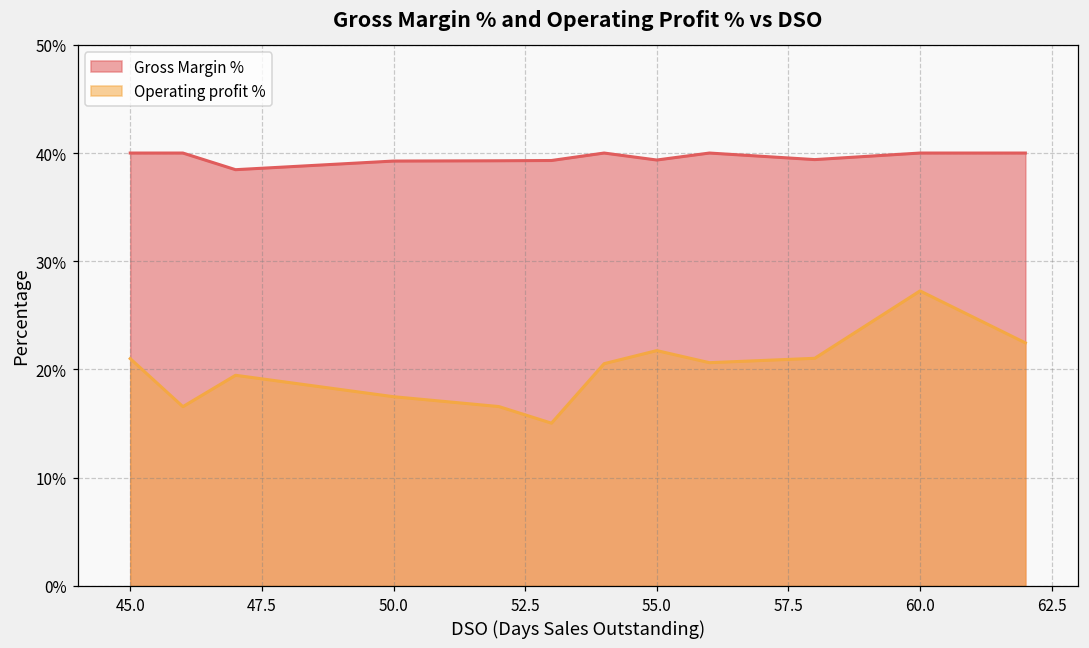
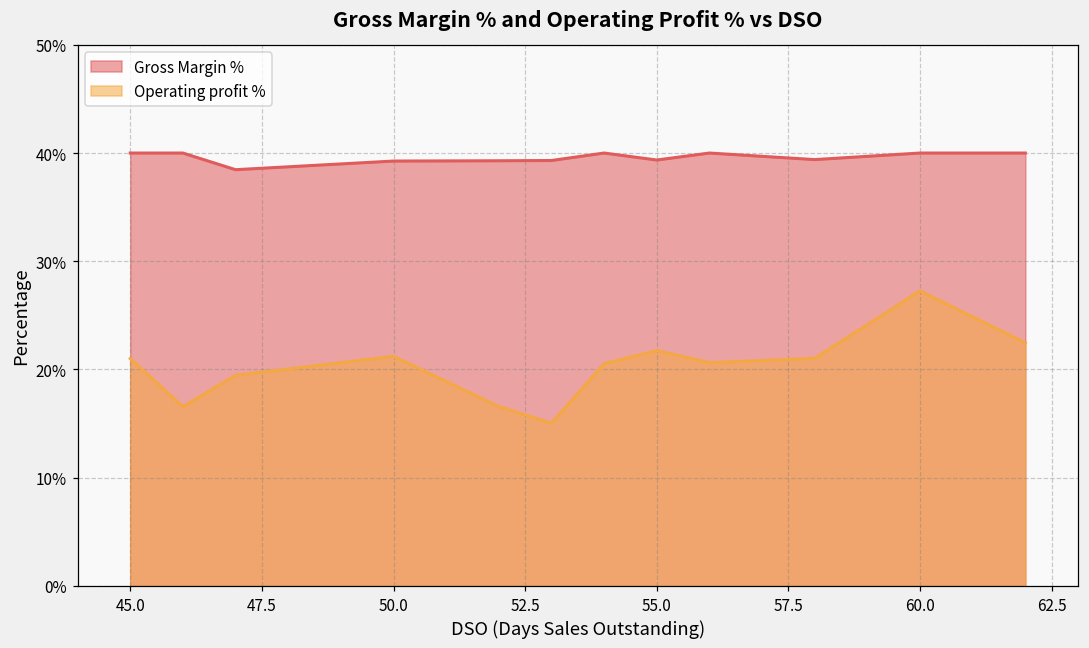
  {
    "Gross Margin %": {
      "45.0": "40%",
      "50.0": "39%",
      "55.0": "39%",
      "60.0": "40%"
    },
    "Operating profit %": {
      "45.0": "21%",
-     "50.0": "17%",
+     "50.0": "21%",
      "55.0": "22%",
      "60.0": "27%"
    }
  }
